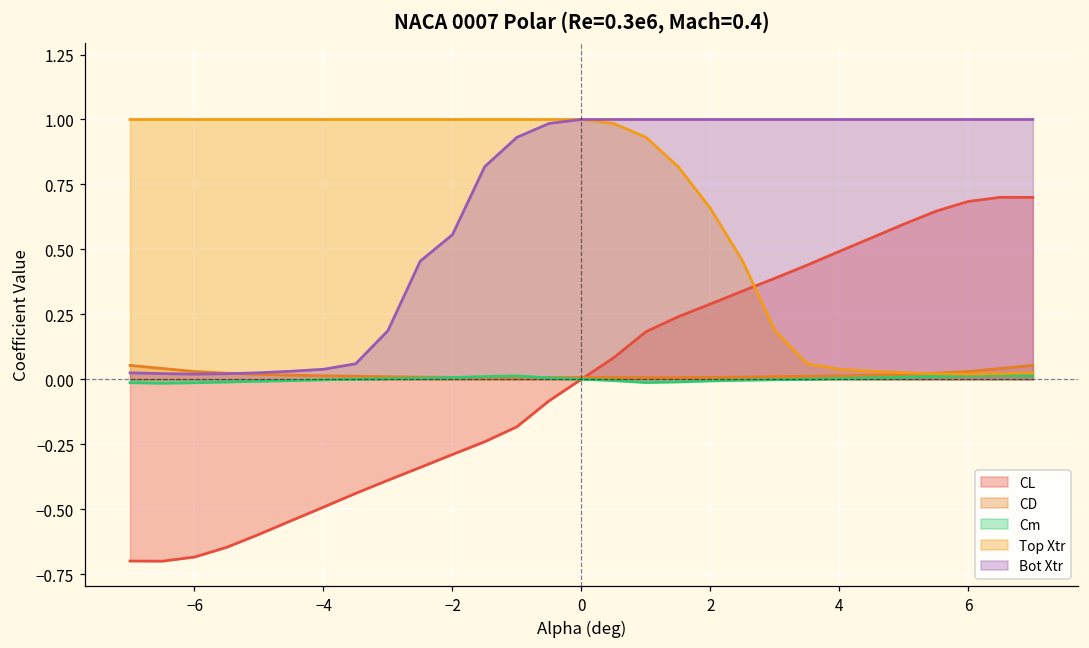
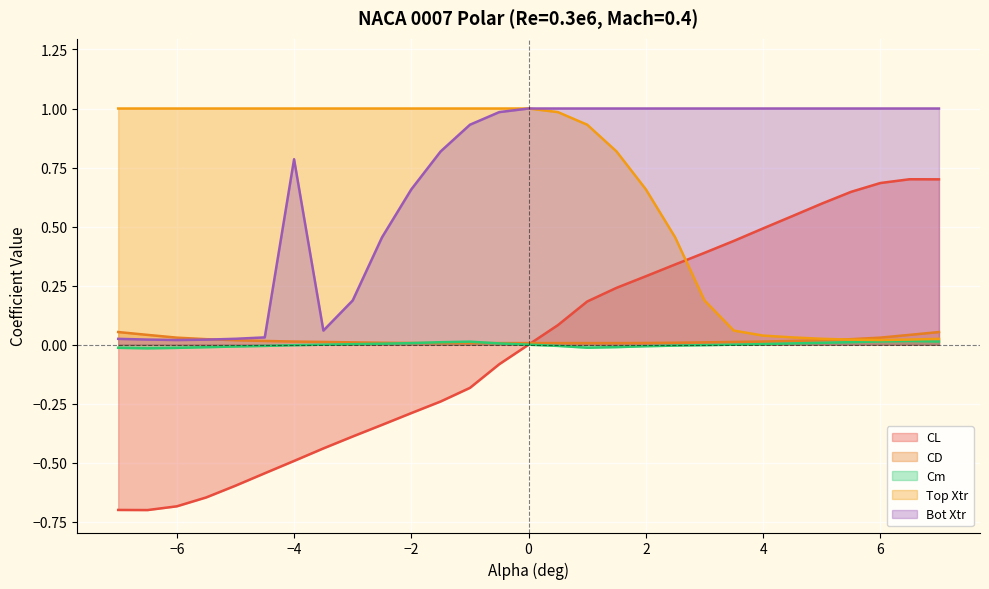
  {
    "Bot Xtr": {
-     "−4": 0.04,
-     "−2": 0.56,
+     "−4": 0.79,
+     "−2": 0.66,
      "2": 1.00,
      "4": 1.00,
      "6": 1.00
    }
  }
